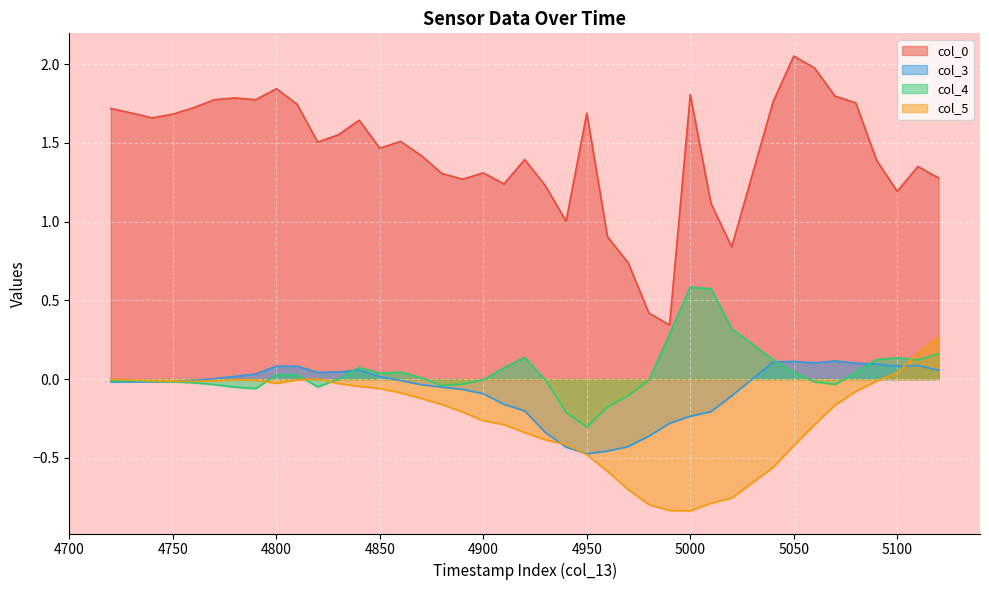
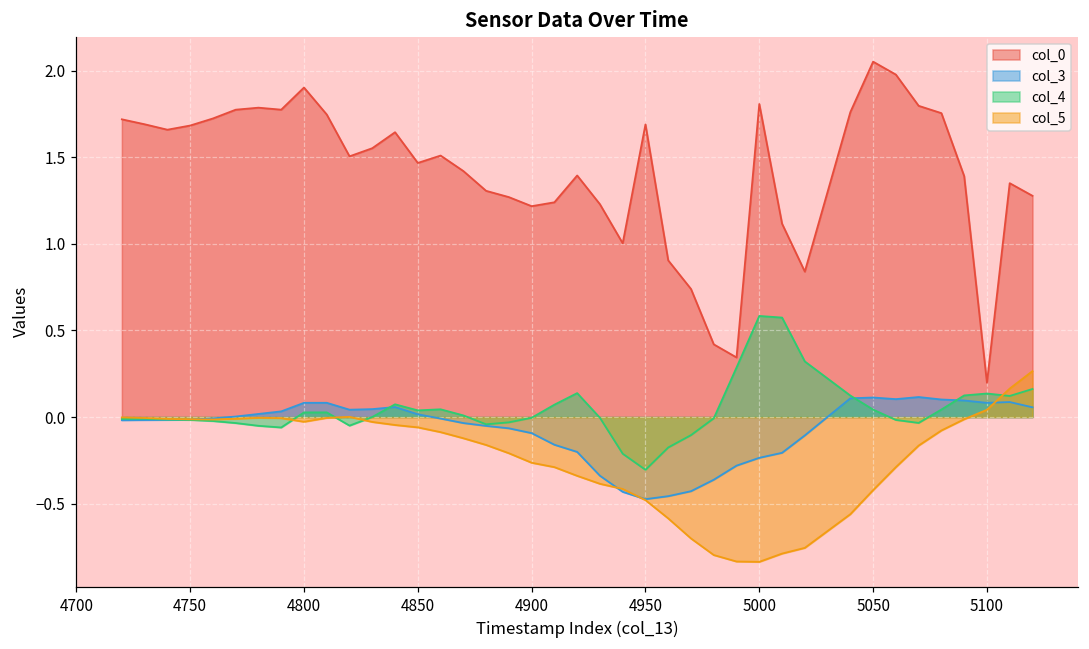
  {
    "col_0": {
      "4750": 1.68,
-     "4800": 1.84,
+     "4800": 1.90,
      "4850": 1.47,
-     "4900": 1.31,
+     "4900": 1.22,
      "4950": 1.69,
      "5000": 1.81,
      "5050": 2.05,
-     "5100": 1.19
+     "5100": 0.20
    }
  }
